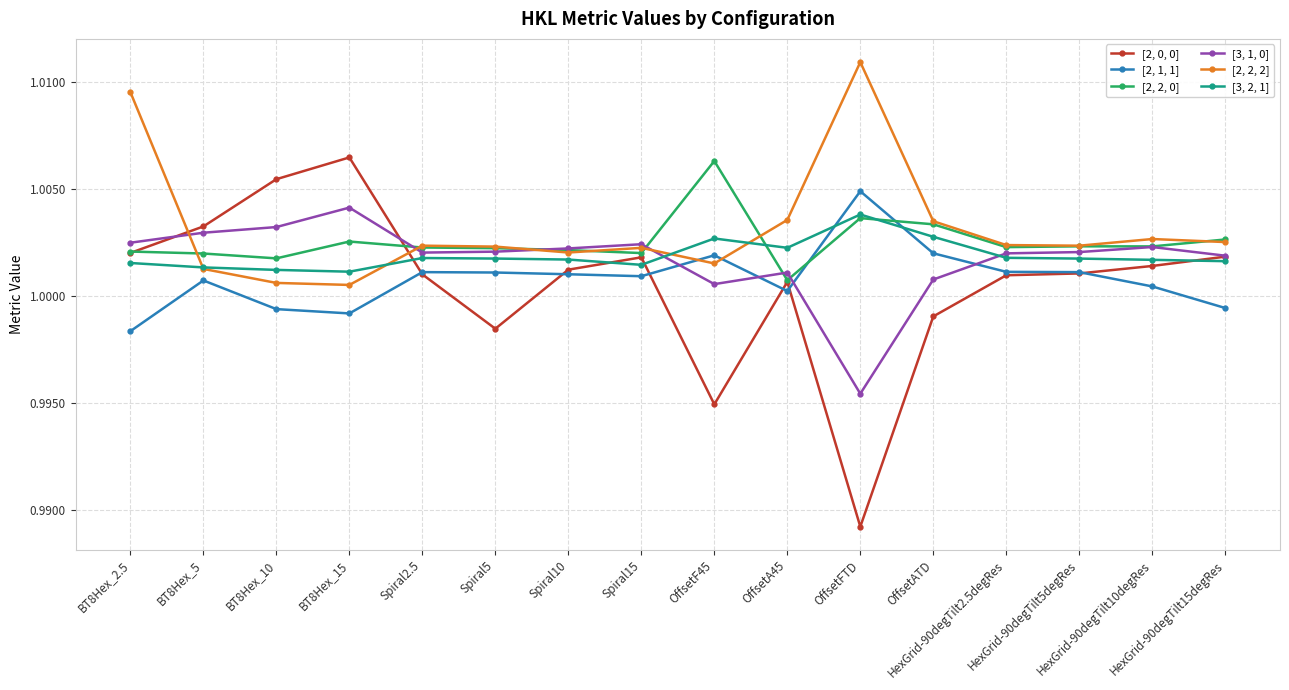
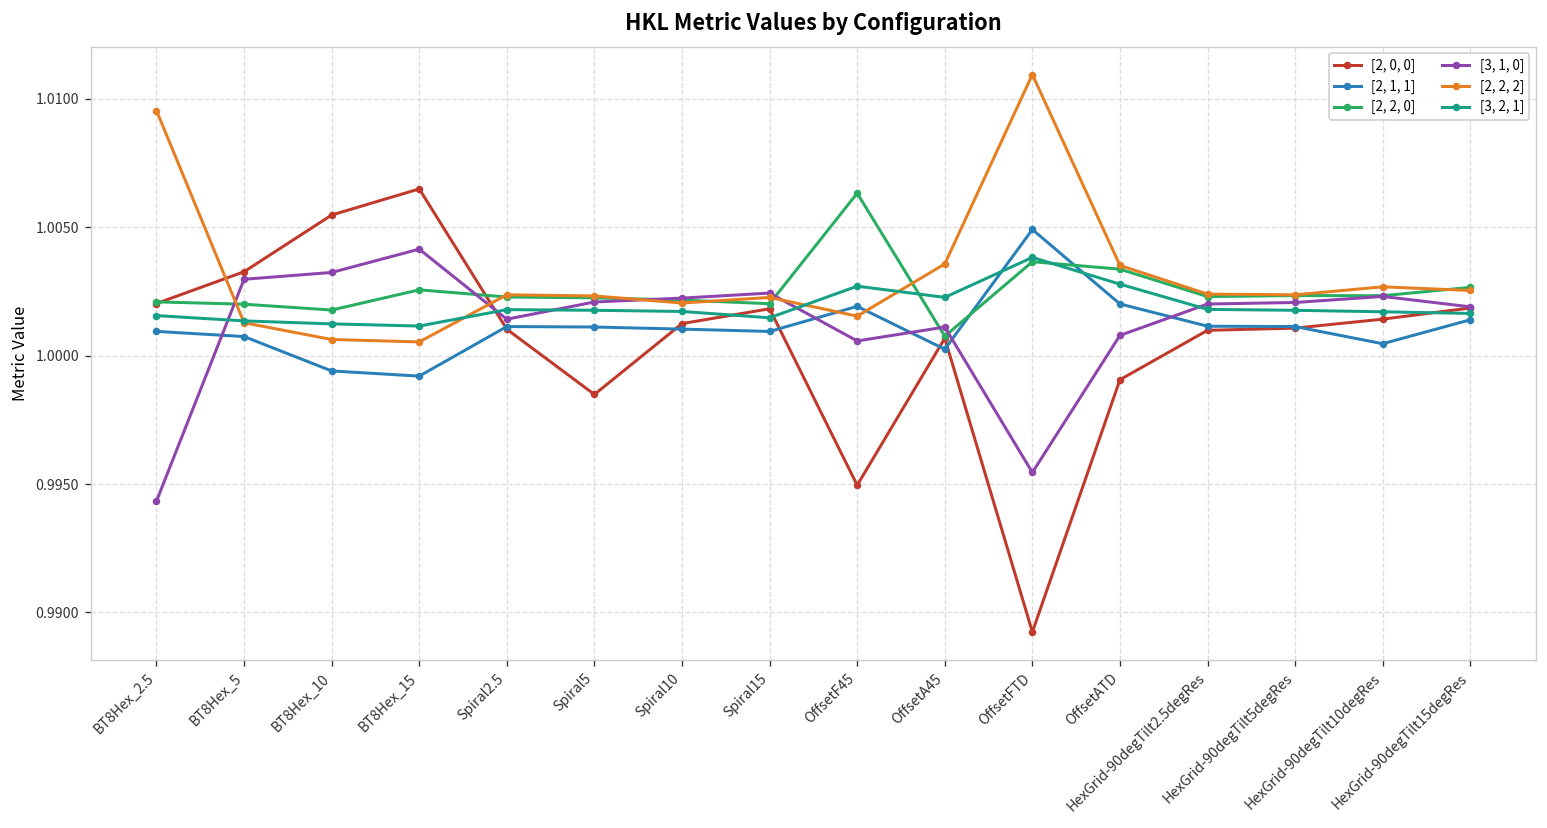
  {
    "[2, 0, 0]": {
      "BT8Hex_5": 1.0033,
      "BT8Hex_10": 1.0055,
      "BT8Hex_15": 1.0065,
      "Spiral5": 0.9985,
      "Spiral10": 1.0012,
      "Spiral15": 1.0018,
      "OffsetF45": 0.9950,
      "OffsetFTD": 0.9892,
      "OffsetATD": 0.9991,
      "HexGrid-90degTilt2.5degRes": 1.0010,
      "HexGrid-90degTilt10degRes": 1.0014
    },
    "[2, 1, 1]": {
-     "BT8Hex_2.5": 0.9984,
+     "BT8Hex_2.5": 1.0009,
      "BT8Hex_5": 1.0007,
      "BT8Hex_10": 0.9994,
      "BT8Hex_15": 0.9992,
      "Spiral5": 1.0011,
      "Spiral10": 1.0010,
      "Spiral15": 1.0009,
      "OffsetF45": 1.0019,
      "OffsetA45": 1.0002,
      "OffsetFTD": 1.0049,
      "OffsetATD": 1.0020,
      "HexGrid-90degTilt2.5degRes": 1.0011,
      "HexGrid-90degTilt10degRes": 1.0005,
-     "HexGrid-90degTilt15degRes": 0.9995
+     "HexGrid-90degTilt15degRes": 1.0014
    },
    "[3, 1, 0]": {
-     "BT8Hex_2.5": 1.0025,
+     "BT8Hex_2.5": 0.9943,
      "BT8Hex_5": 1.0030,
      "BT8Hex_10": 1.0032,
      "BT8Hex_15": 1.0041,
-     "Spiral2.5": 1.0020,
+     "Spiral2.5": 1.0014,
      "Spiral5": 1.0021,
      "Spiral15": 1.0024,
      "OffsetF45": 1.0006,
      "OffsetA45": 1.0011,
      "OffsetFTD": 0.9955,
      "OffsetATD": 1.0008,
      "HexGrid-90degTilt2.5degRes": 1.0020,
      "HexGrid-90degTilt5degRes": 1.0021
    },
    "[2, 2, 2]": {
      "BT8Hex_2.5": 1.0095,
      "BT8Hex_10": 1.0006,
      "BT8Hex_15": 1.0005,
      "Spiral15": 1.0023,
      "OffsetF45": 1.0015,
      "OffsetA45": 1.0036,
      "OffsetFTD": 1.0109,
      "OffsetATD": 1.0035,
      "HexGrid-90degTilt10degRes": 1.0027,
      "HexGrid-90degTilt15degRes": 1.0025
    }
  }
